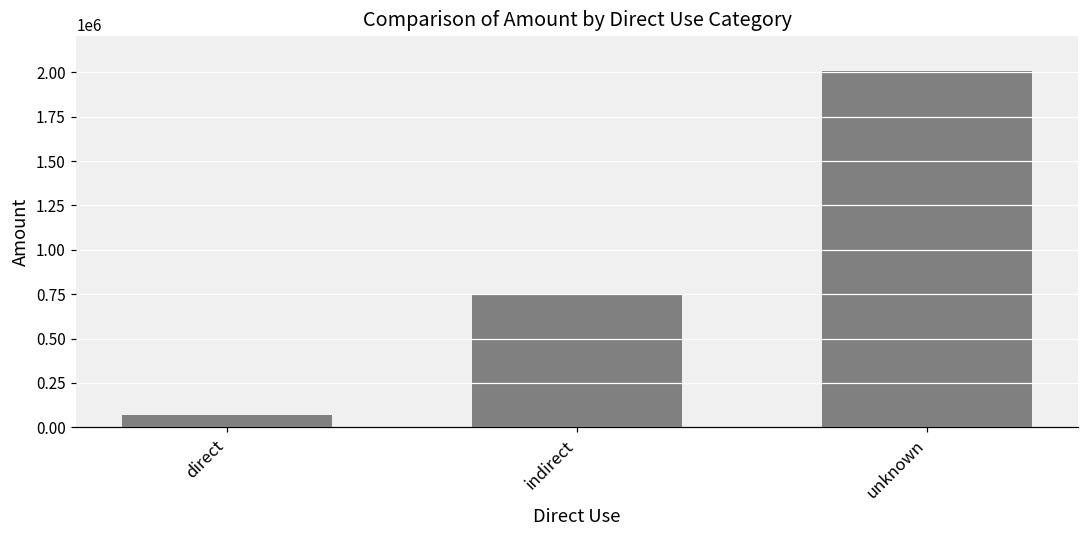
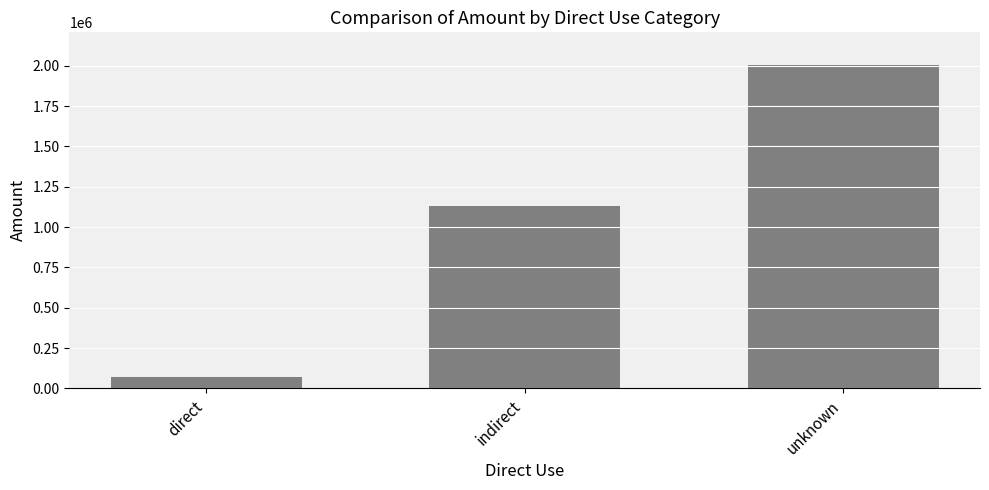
  {
    "direct": 70000,
-   "indirect": 750000,
+   "indirect": 1130000,
    "unknown": 2010000
  }
